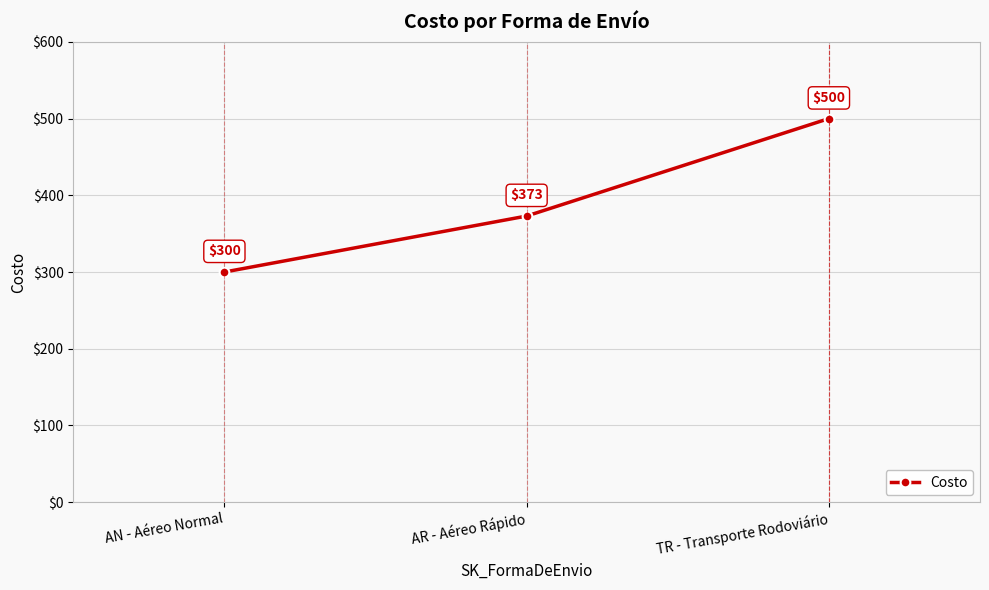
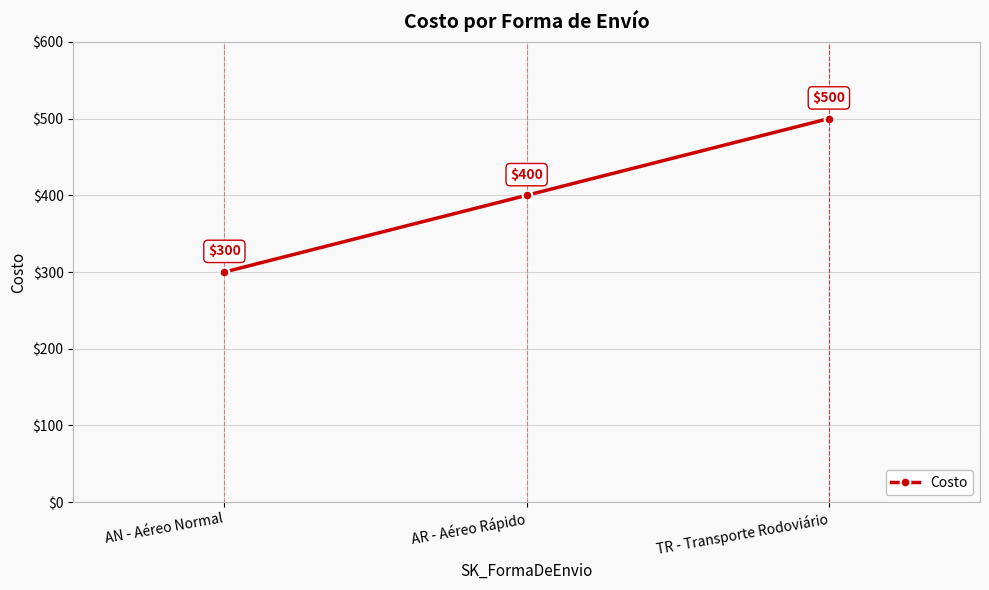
  {
-   "AR - Aéreo Rápido": "$373"
+   "AR - Aéreo Rápido": "$400"
  }
